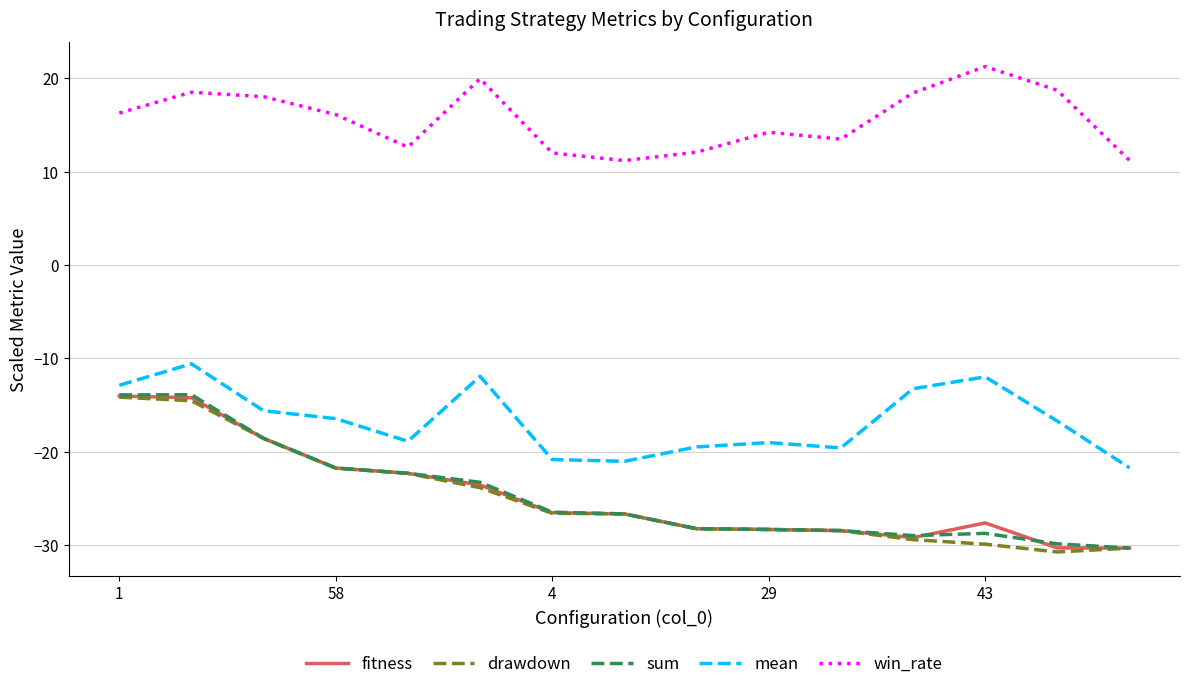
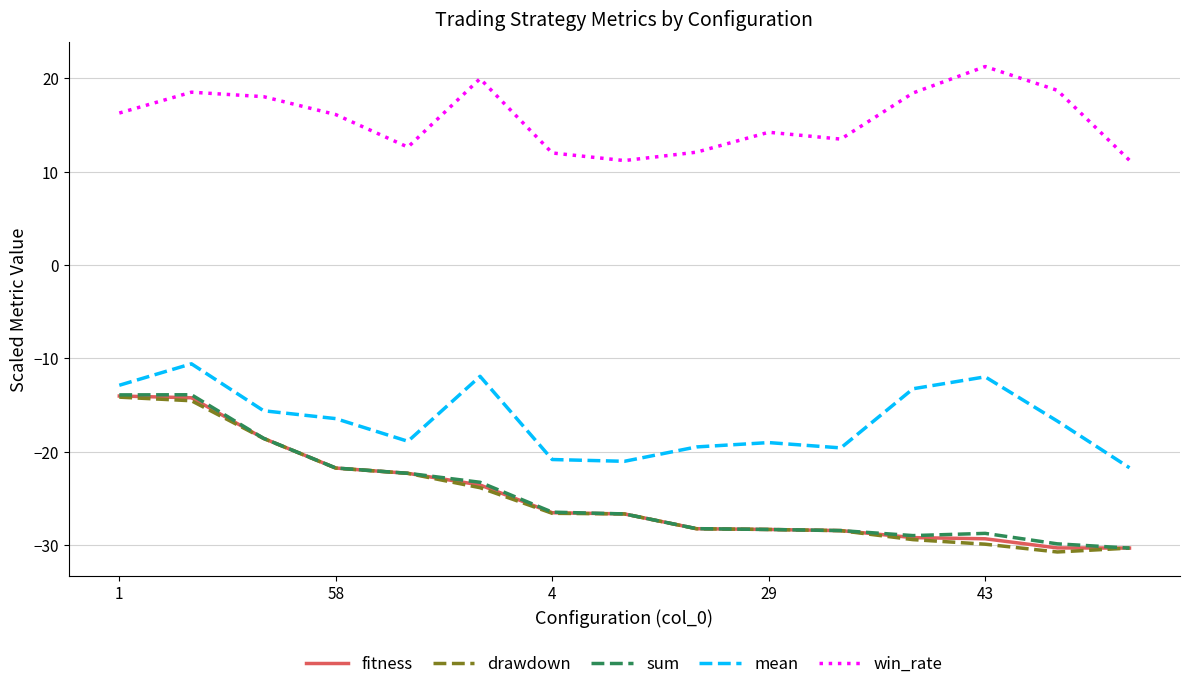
  {
    "fitness": {
-     "43": -28
+     "43": -29
    },
    "drawdown": {
      "43": -30
    },
    "sum": {
      "43": -29
    },
    "mean": {
      "58": -16,
      "29": -19,
      "43": -12
    },
    "win_rate": {
      "58": 16,
      "29": 14,
      "43": 21
    }
  }
